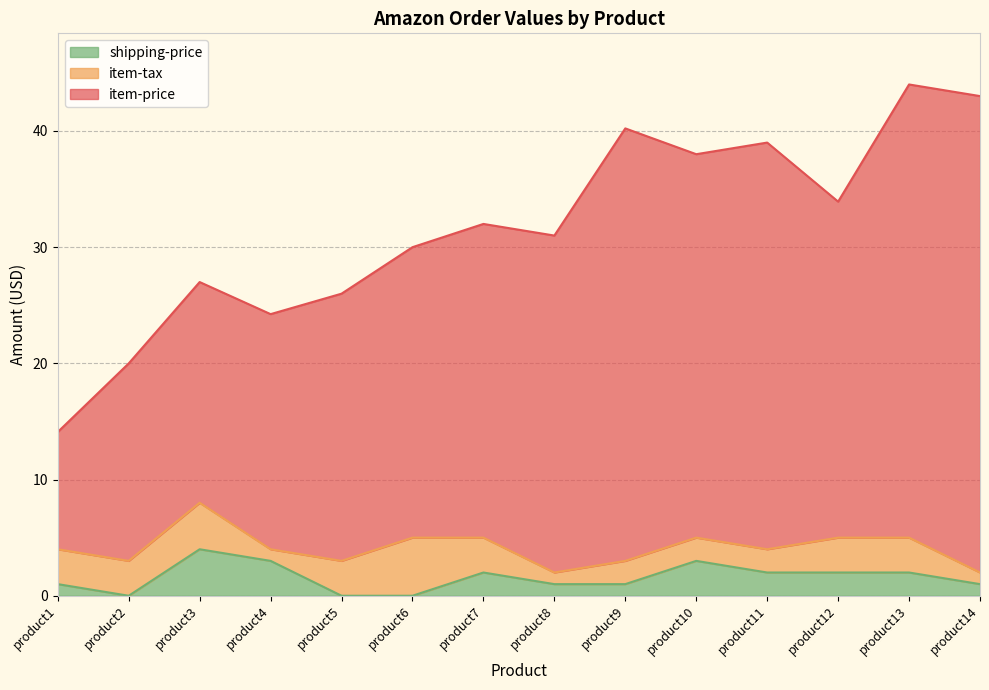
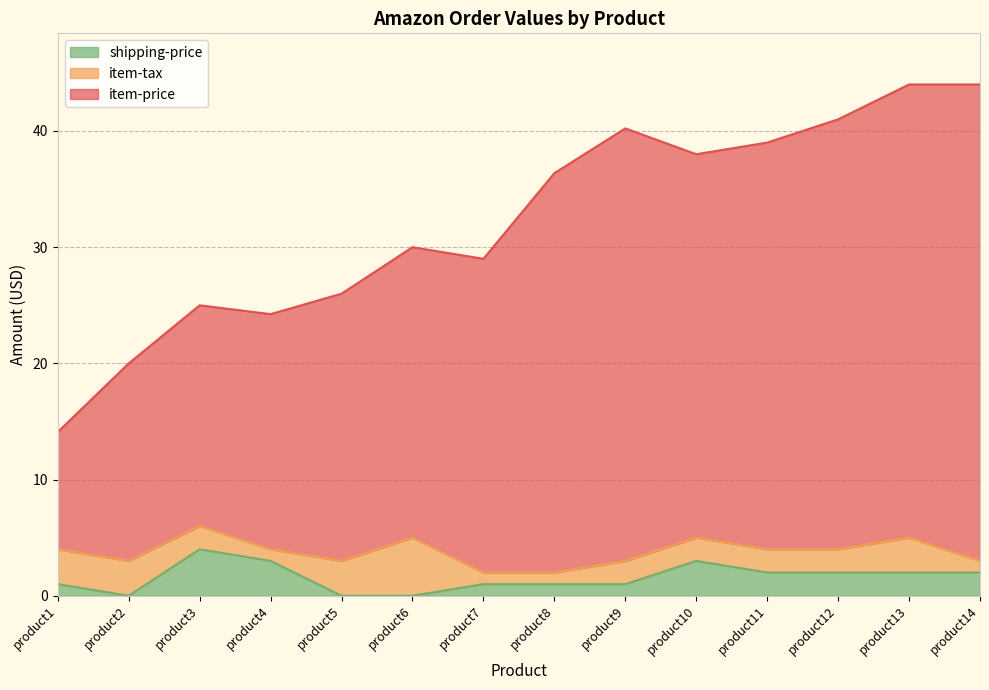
  {
    "shipping-price": {
      "product1": 1,
      "product2": 0,
      "product3": 4,
      "product4": 3,
      "product5": 0,
      "product6": 0,
-     "product7": 2,
+     "product7": 1,
      "product8": 1,
      "product9": 1,
      "product10": 3,
      "product11": 2,
      "product12": 2,
      "product13": 2,
-     "product14": 1
+     "product14": 2
    },
    "item-tax": {
      "product1": 3,
      "product2": 3,
-     "product3": 4,
+     "product3": 2,
      "product4": 1,
      "product5": 3,
      "product6": 5,
-     "product7": 3,
+     "product7": 1,
      "product8": 1,
      "product9": 2,
      "product10": 2,
      "product11": 2,
-     "product12": 3,
+     "product12": 2,
      "product13": 3,
      "product14": 1
    },
    "item-price": {
      "product1": 10.1,
      "product2": 17.0,
      "product3": 19.0,
      "product4": 20.2,
      "product5": 23.0,
      "product6": 25.0,
      "product7": 27.0,
-     "product8": 29.0,
+     "product8": 34.4,
      "product9": 37.2,
      "product10": 33.0,
      "product11": 35.0,
-     "product12": 28.9,
+     "product12": 37.0,
      "product13": 39.0,
      "product14": 41.0
    }
  }
